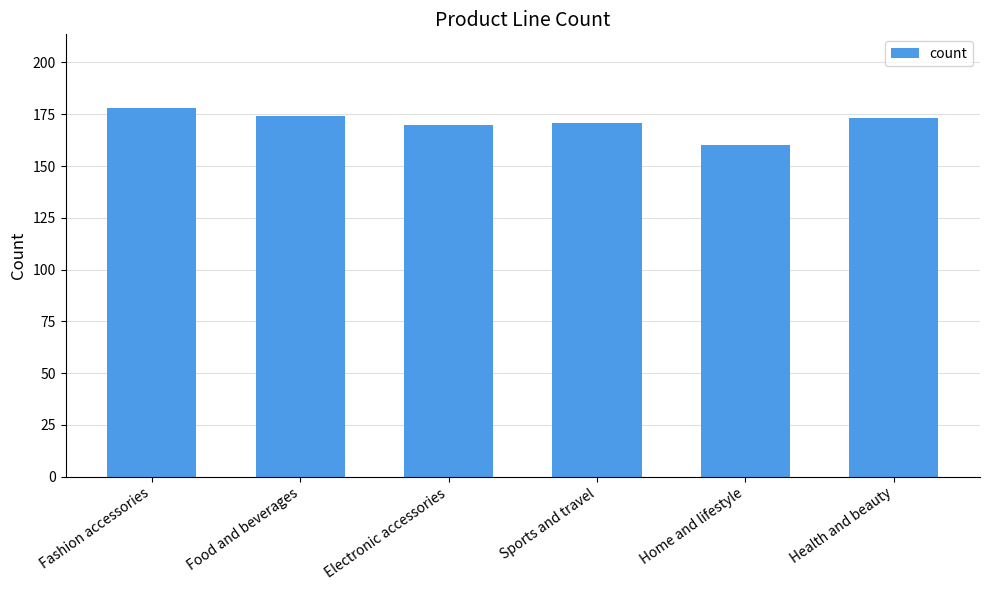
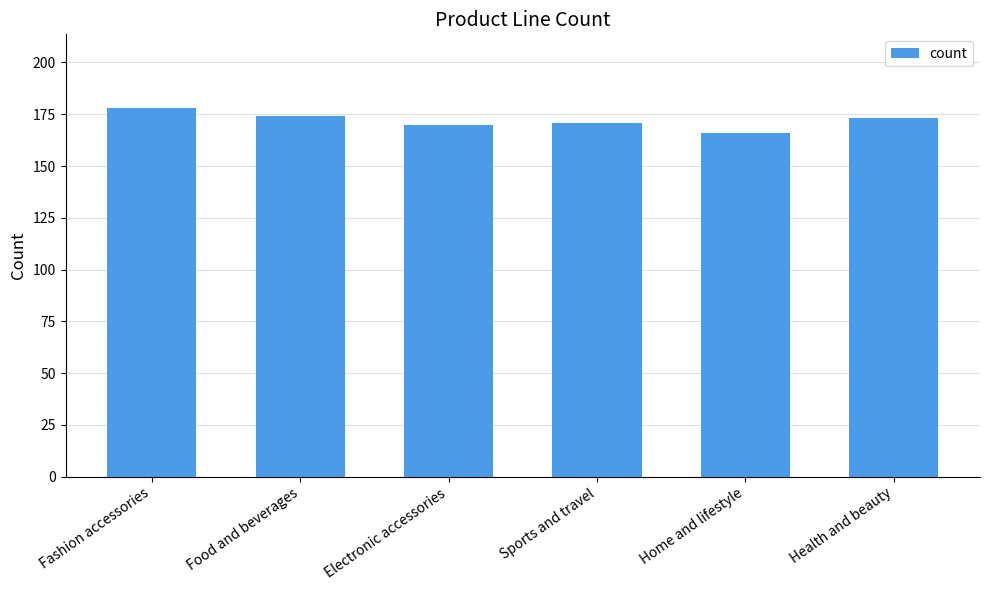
  {
    "Fashion accessories": 178,
    "Food and beverages": 174,
    "Electronic accessories": 170,
    "Sports and travel": 171,
-   "Home and lifestyle": 160,
+   "Home and lifestyle": 166,
    "Health and beauty": 173
  }
